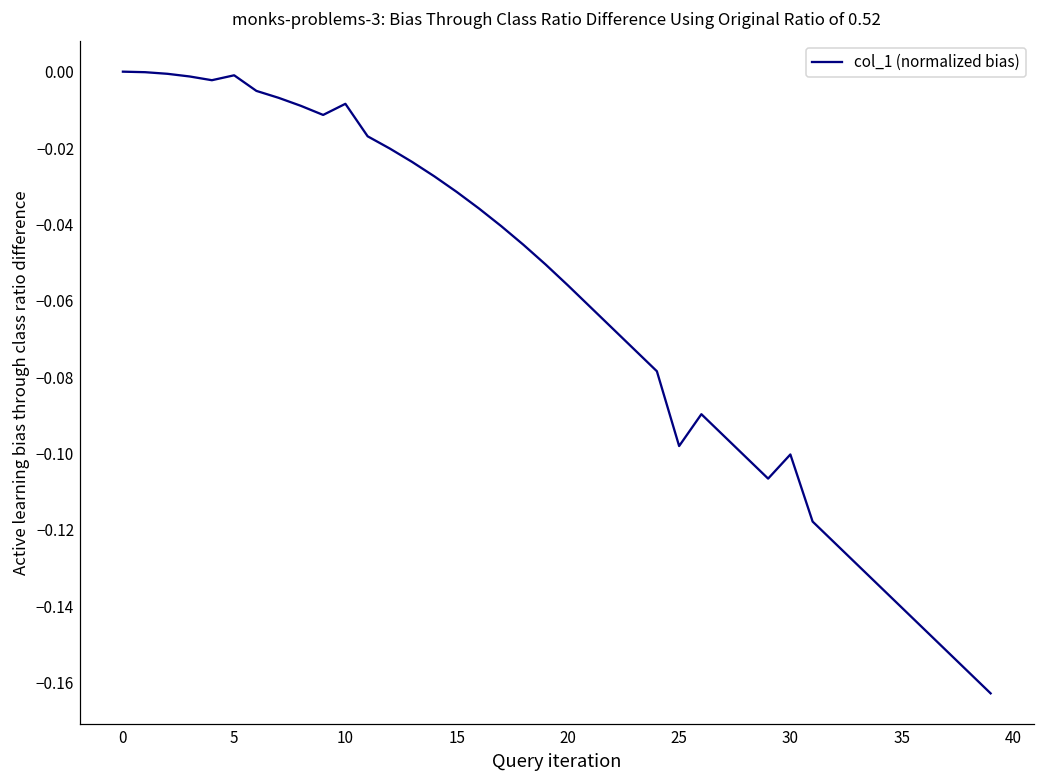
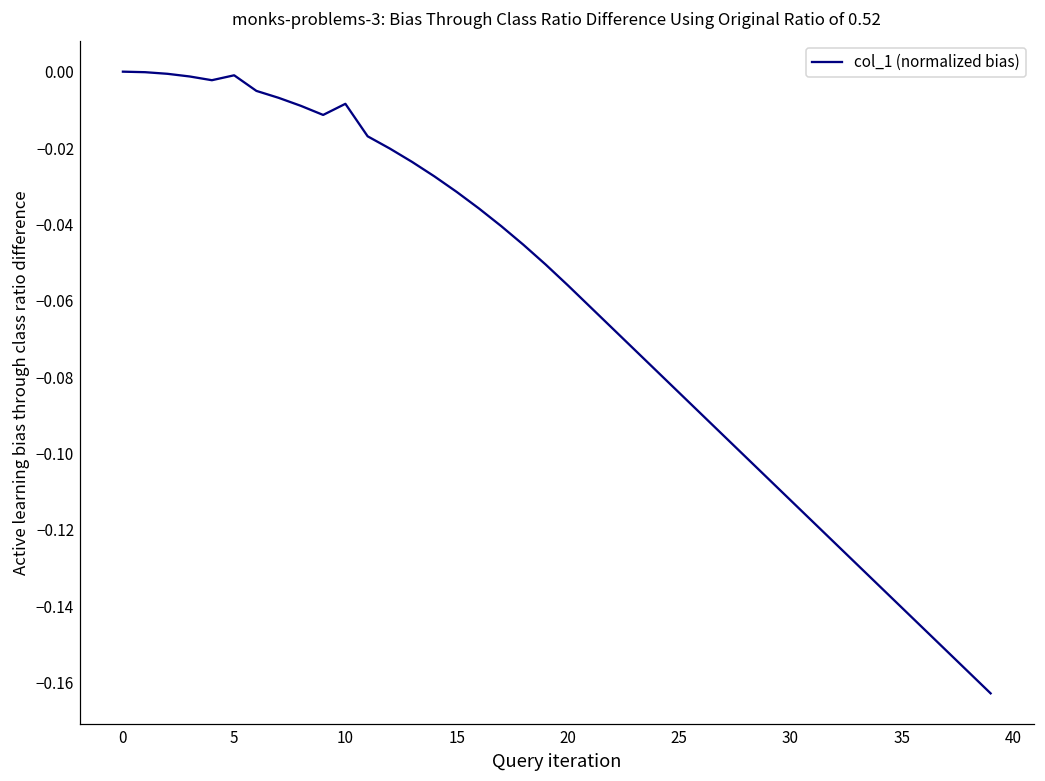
  {
    "0": 0.000,
    "5": -0.001,
    "10": -0.008,
    "15": -0.031,
    "20": -0.056,
-   "25": -0.098,
-   "30": -0.100,
+   "25": -0.084,
+   "30": -0.112,
    "35": -0.140
  }
